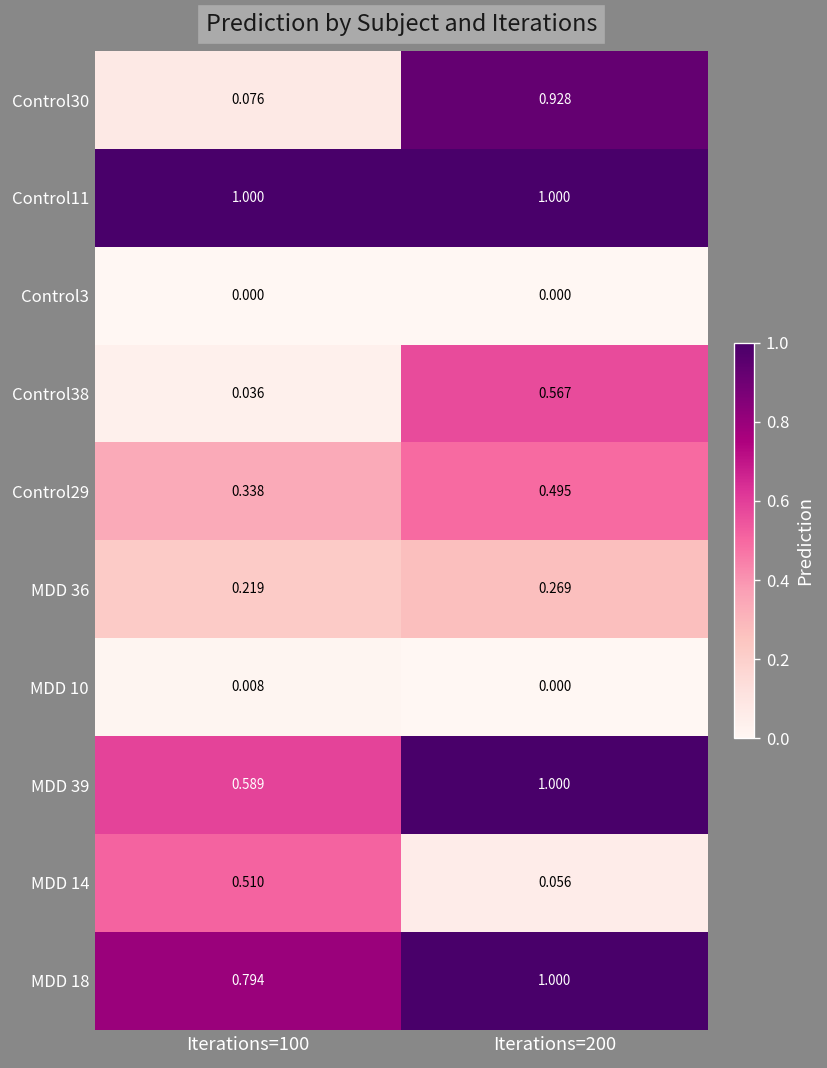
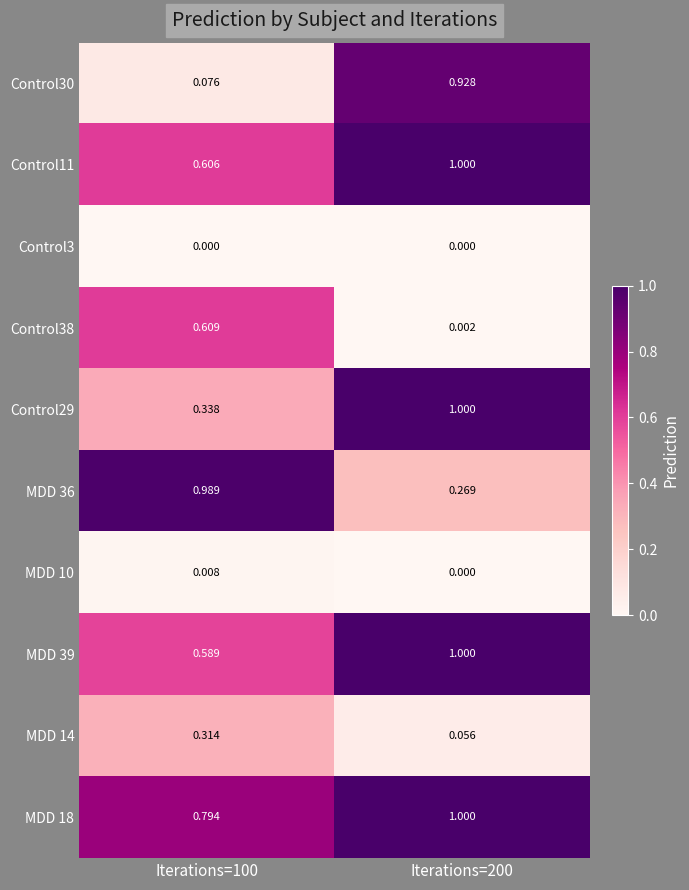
  {
    "Control30": {
      "Iterations=100": 0.076,
      "Iterations=200": 0.928
    },
    "Control11": {
-     "Iterations=100": 1.000,
+     "Iterations=100": 0.606,
      "Iterations=200": 1.000
    },
    "Control3": {
      "Iterations=100": 0.000,
      "Iterations=200": 0.000
    },
    "Control38": {
-     "Iterations=100": 0.036,
-     "Iterations=200": 0.567
+     "Iterations=100": 0.609,
+     "Iterations=200": 0.002
    },
    "Control29": {
      "Iterations=100": 0.338,
-     "Iterations=200": 0.495
+     "Iterations=200": 1.000
    },
    "MDD 36": {
-     "Iterations=100": 0.219,
+     "Iterations=100": 0.989,
      "Iterations=200": 0.269
    },
    "MDD 10": {
      "Iterations=100": 0.008,
      "Iterations=200": 0.000
    },
    "MDD 39": {
      "Iterations=100": 0.589,
      "Iterations=200": 1.000
    },
    "MDD 14": {
-     "Iterations=100": 0.510,
+     "Iterations=100": 0.314,
      "Iterations=200": 0.056
    },
    "MDD 18": {
      "Iterations=100": 0.794,
      "Iterations=200": 1.000
    }
  }
